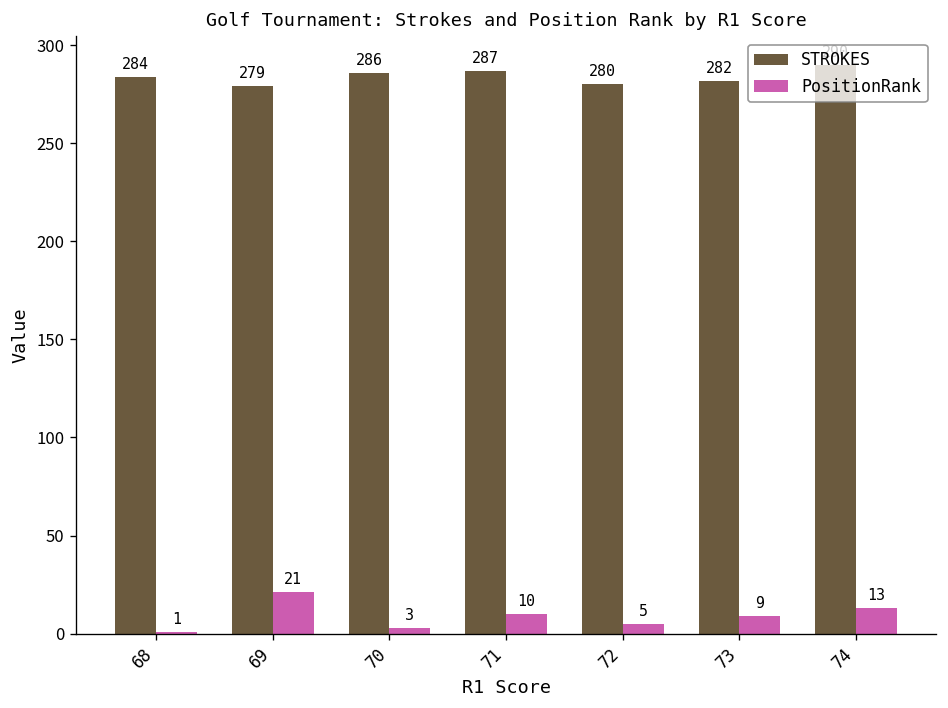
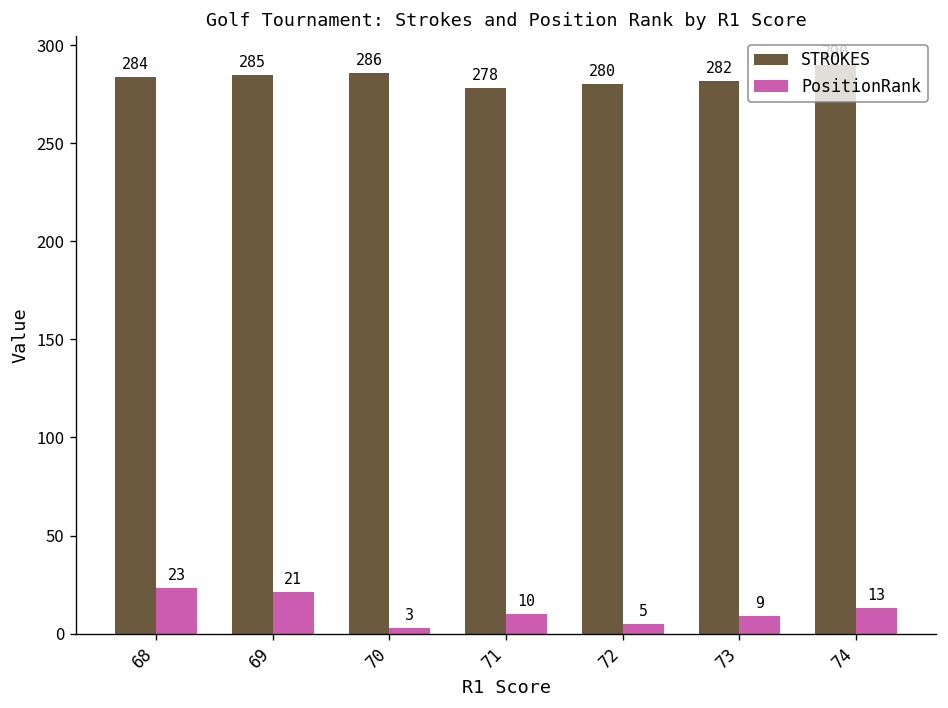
  {
    "STROKES": {
      "68": 284,
-     "69": 279,
+     "69": 285,
      "70": 286,
-     "71": 287,
+     "71": 278,
      "72": 280,
      "73": 282
    },
    "PositionRank": {
-     "68": 1,
+     "68": 23,
      "69": 21,
      "70": 3,
      "71": 10,
      "72": 5,
      "73": 9,
      "74": 13
    }
  }
